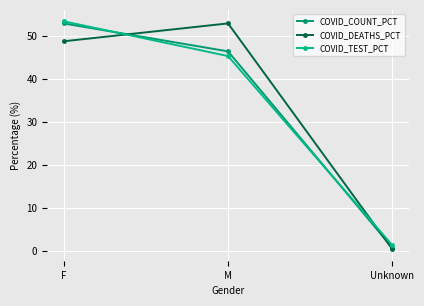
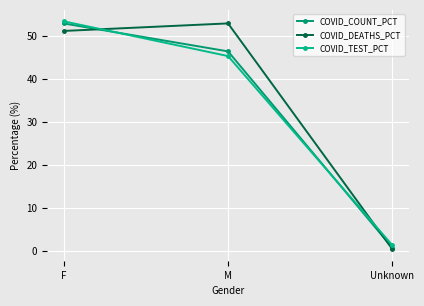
  {
    "COVID_DEATHS_PCT": {
-     "F": 49,
+     "F": 51,
      "M": 53
    }
  }
